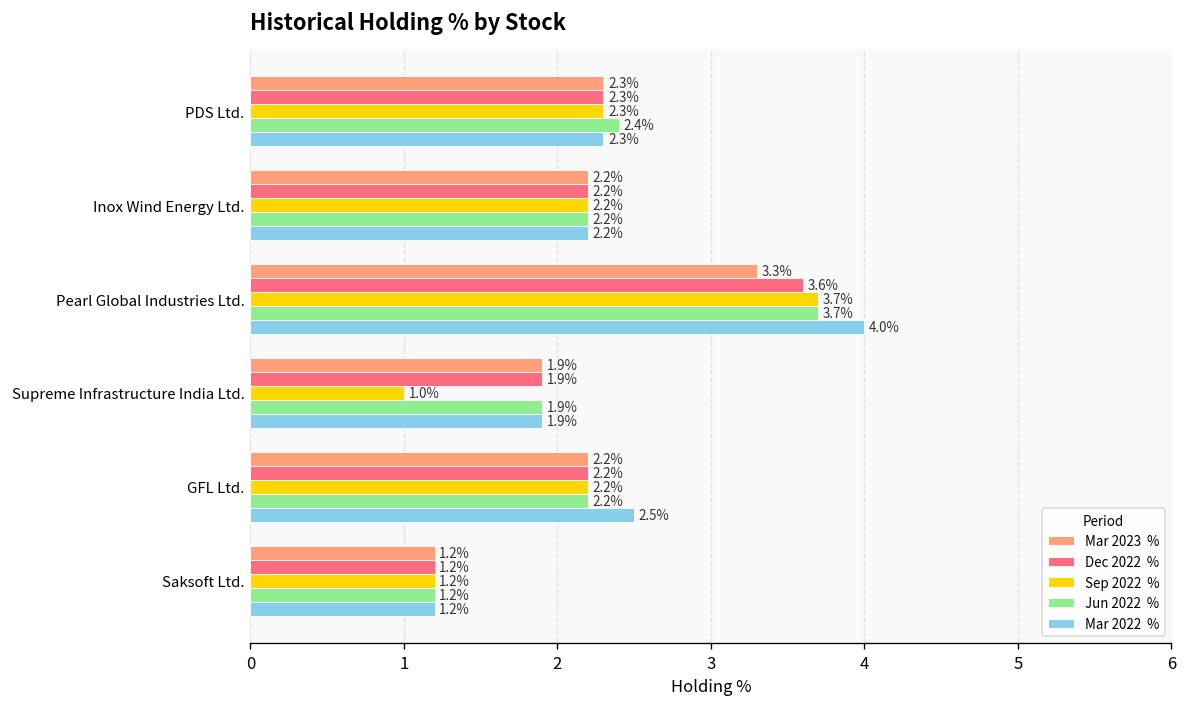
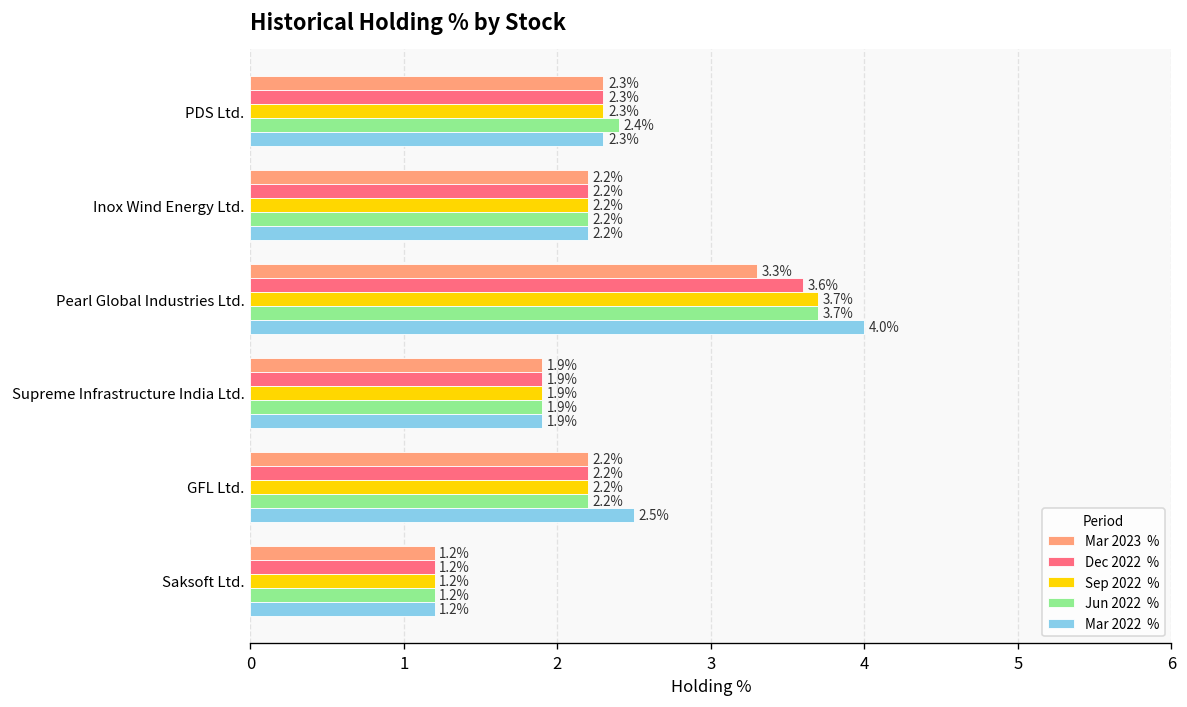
  {
    "Sep 2022 %": {
      "PDS Ltd.": "2.3%",
      "Inox Wind Energy Ltd.": "2.2%",
      "Pearl Global Industries Ltd.": "3.7%",
-     "Supreme Infrastructure India Ltd.": "1.0%",
+     "Supreme Infrastructure India Ltd.": "1.9%",
      "GFL Ltd.": "2.2%",
      "Saksoft Ltd.": "1.2%"
    },
    "Jun 2022 %": {
      "PDS Ltd.": "2.4%",
      "Inox Wind Energy Ltd.": "2.2%",
      "Pearl Global Industries Ltd.": "3.7%",
      "Supreme Infrastructure India Ltd.": "1.9%",
      "GFL Ltd.": "2.2%",
      "Saksoft Ltd.": "1.2%"
    },
    "Mar 2022 %": {
      "PDS Ltd.": "2.3%",
      "Inox Wind Energy Ltd.": "2.2%",
      "Pearl Global Industries Ltd.": "4.0%",
      "Supreme Infrastructure India Ltd.": "1.9%",
      "GFL Ltd.": "2.5%",
      "Saksoft Ltd.": "1.2%"
    }
  }
